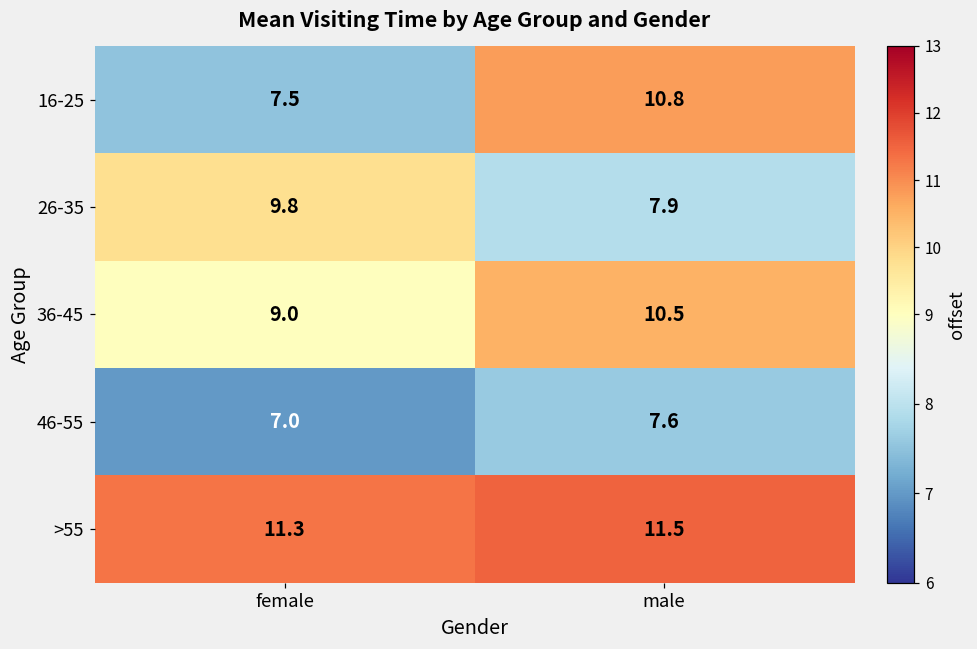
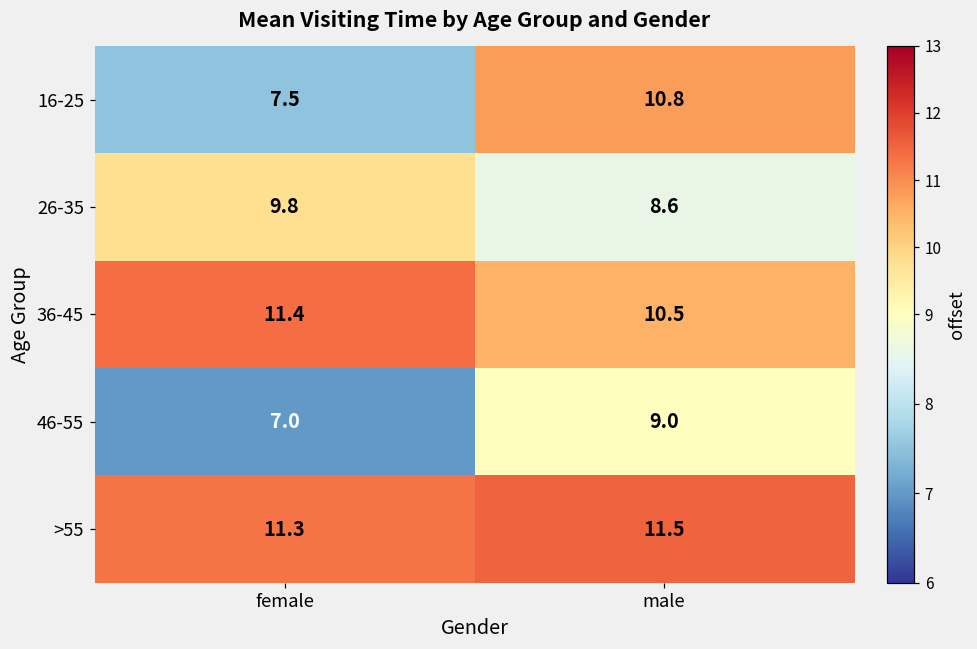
  {
    "16-25": {
      "female": 7.5,
      "male": 10.8
    },
    "26-35": {
      "female": 9.8,
-     "male": 7.9
+     "male": 8.6
    },
    "36-45": {
-     "female": 9.0,
+     "female": 11.4,
      "male": 10.5
    },
    "46-55": {
      "female": 7.0,
-     "male": 7.6
+     "male": 9.0
    },
    ">55": {
      "female": 11.3,
      "male": 11.5
    }
  }
